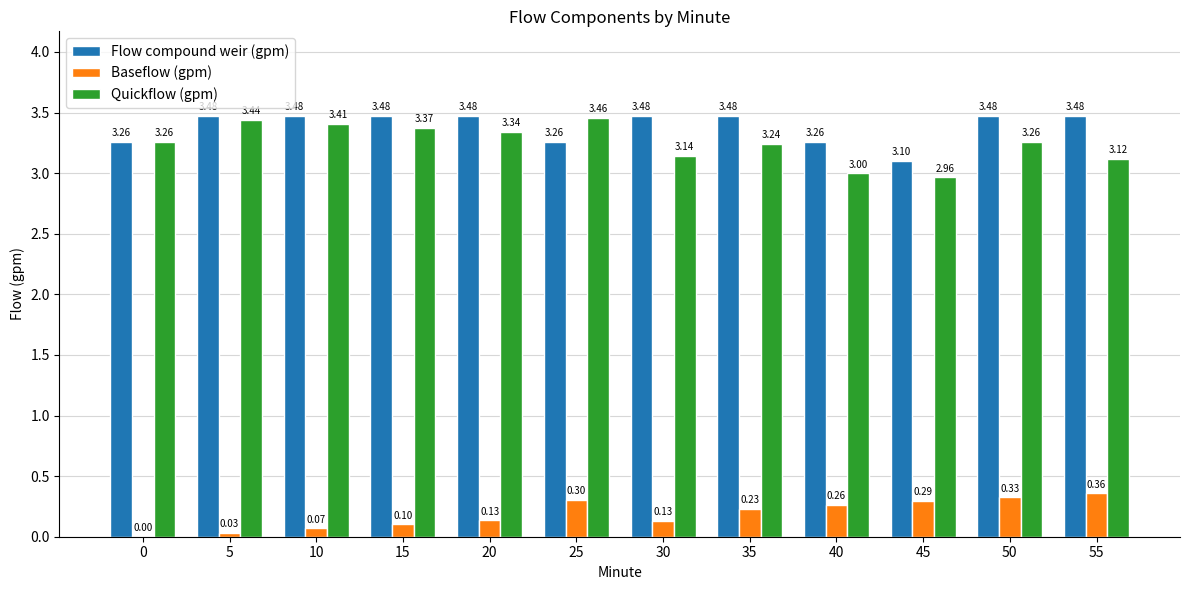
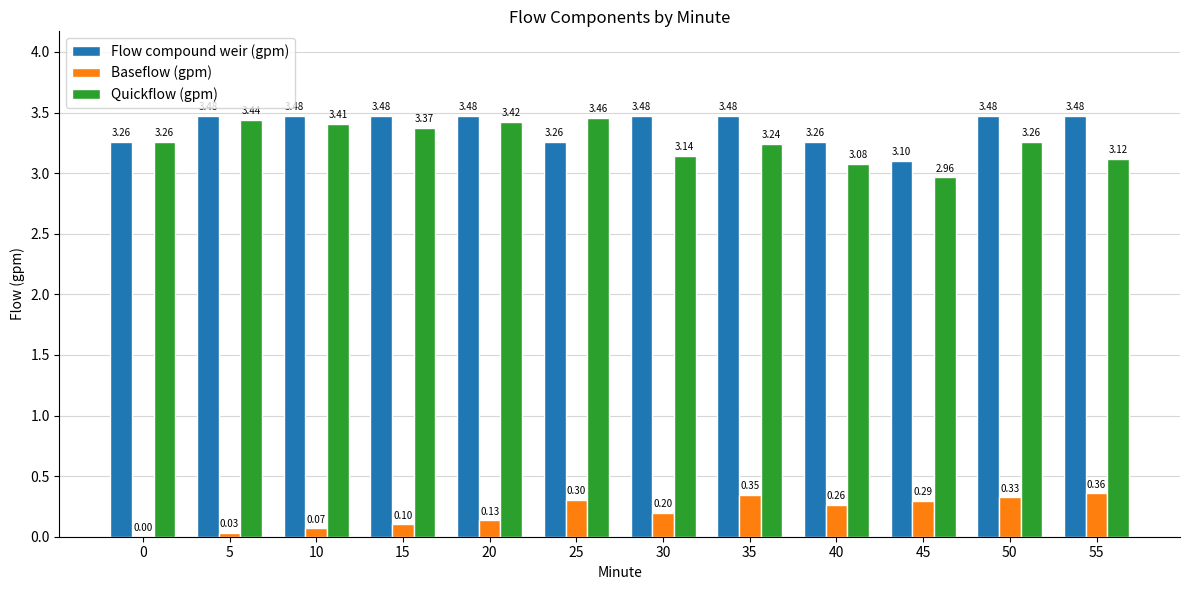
  {
    "Flow compound weir (gpm)": {
      "0": 3.26,
      "15": 3.48,
      "20": 3.48,
      "25": 3.26,
      "30": 3.48,
      "35": 3.48,
      "40": 3.26,
      "45": 3.10,
      "50": 3.48,
      "55": 3.48
    },
    "Baseflow (gpm)": {
      "0": 0.00,
      "5": 0.03,
      "10": 0.07,
      "15": 0.10,
      "20": 0.13,
      "25": 0.30,
-     "30": 0.13,
-     "35": 0.23,
+     "30": 0.20,
+     "35": 0.35,
      "40": 0.26,
      "45": 0.29,
      "50": 0.33,
      "55": 0.36
    },
    "Quickflow (gpm)": {
      "0": 3.26,
      "10": 3.41,
      "15": 3.37,
-     "20": 3.34,
+     "20": 3.42,
      "25": 3.46,
      "30": 3.14,
      "35": 3.24,
-     "40": 3.00,
+     "40": 3.08,
      "45": 2.96,
      "50": 3.26,
      "55": 3.12
    }
  }
